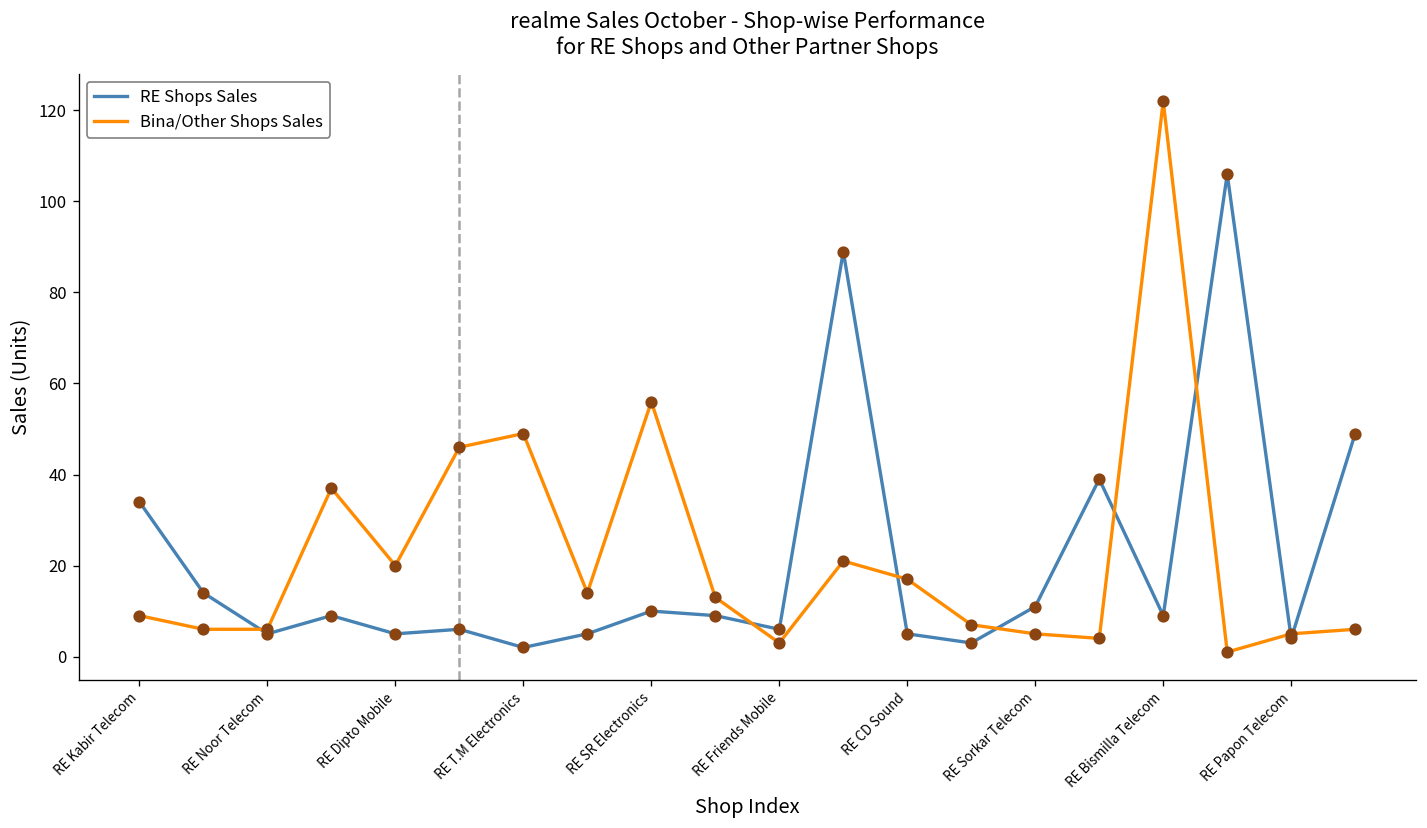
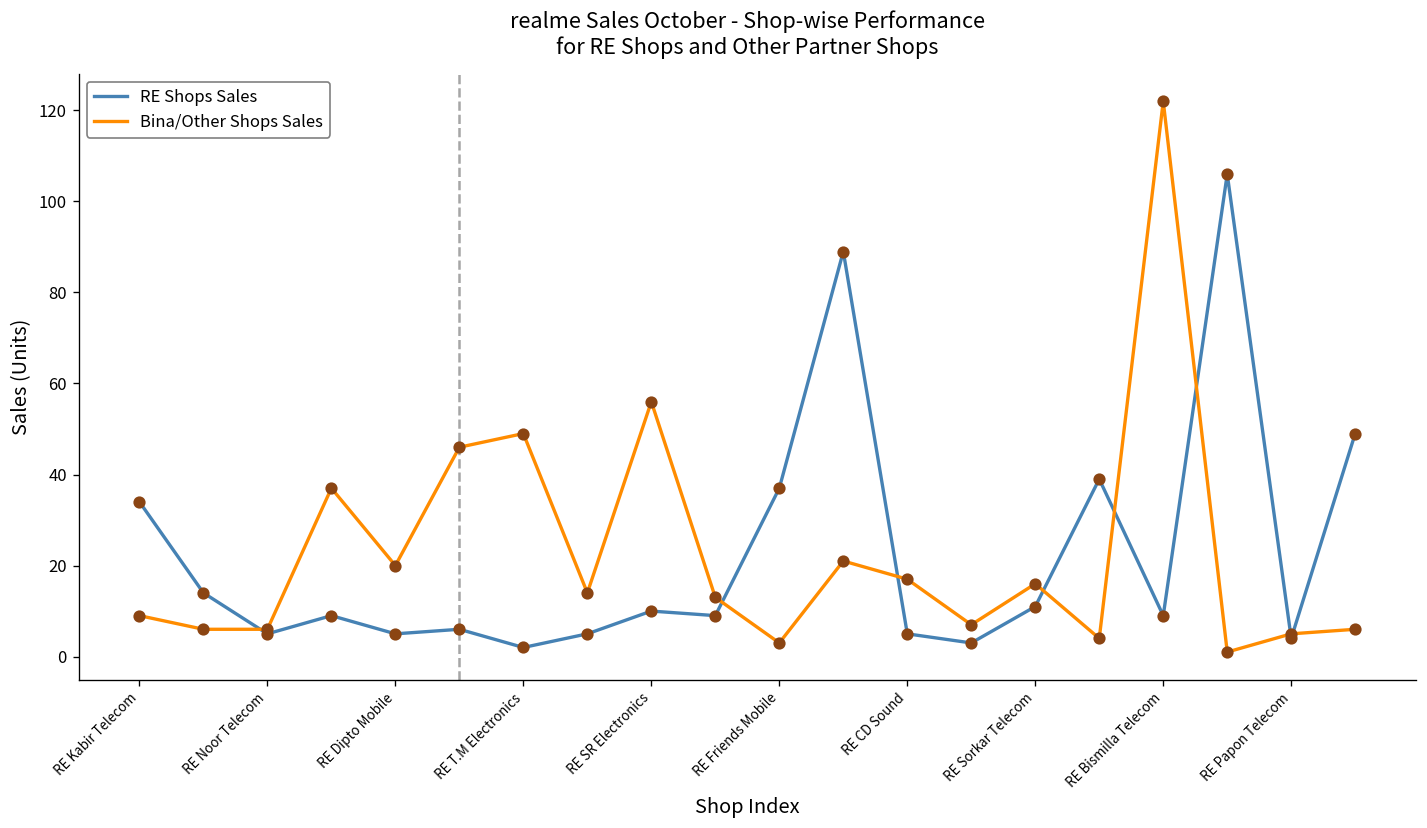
  {
    "RE Shops Sales": {
      "RE Kabir Telecom": 34,
      "RE Noor Telecom": 5,
      "RE Dipto Mobile": 5,
      "RE T.M Electronics": 2,
      "RE SR Electronics": 10,
-     "RE Friends Mobile": 6,
+     "RE Friends Mobile": 37,
      "RE CD Sound": 5,
      "RE Sorkar Telecom": 11,
      "RE Bismilla Telecom": 9,
      "RE Papon Telecom": 4
    },
    "Bina/Other Shops Sales": {
      "RE Kabir Telecom": 9,
      "RE Noor Telecom": 6,
      "RE Dipto Mobile": 20,
      "RE T.M Electronics": 49,
      "RE SR Electronics": 56,
      "RE Friends Mobile": 3,
      "RE CD Sound": 17,
-     "RE Sorkar Telecom": 5,
+     "RE Sorkar Telecom": 16,
      "RE Bismilla Telecom": 122,
      "RE Papon Telecom": 5
    }
  }
